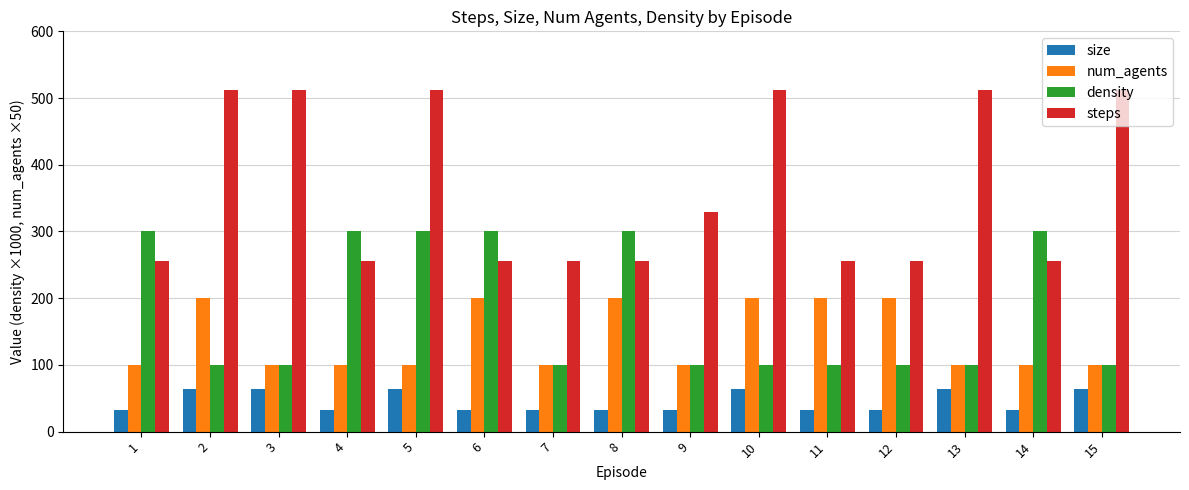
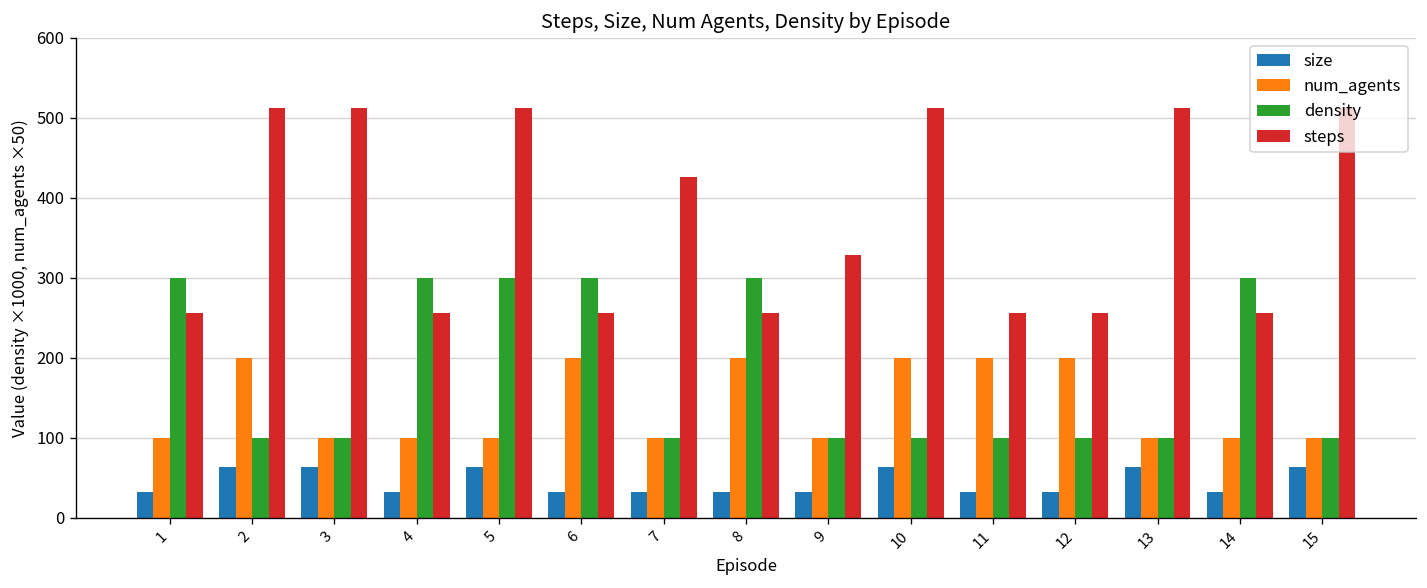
  {
    "size": {
      "1": 30,
      "2": 60,
      "3": 60,
      "4": 30,
      "5": 60,
      "6": 30,
      "7": 30,
      "8": 30,
      "9": 30,
      "10": 60,
      "11": 30,
      "12": 30,
      "13": 60,
      "14": 30,
      "15": 60
    },
    "num_agents": {
      "1": 100,
      "2": 200,
      "3": 100,
      "4": 100,
      "5": 100,
      "6": 200,
      "7": 100,
      "8": 200,
      "9": 100,
      "10": 200,
      "11": 200,
      "12": 200,
      "13": 100,
      "14": 100,
      "15": 100
    },
    "density": {
      "1": 300,
      "2": 100,
      "3": 100,
      "4": 300,
      "5": 300,
      "6": 300,
      "7": 100,
      "8": 300,
      "9": 100,
      "10": 100,
      "11": 100,
      "12": 100,
      "13": 100,
      "14": 300,
      "15": 100
    },
    "steps": {
      "1": 260,
      "2": 510,
      "3": 510,
      "4": 260,
      "5": 510,
      "6": 260,
-     "7": 260,
+     "7": 430,
      "8": 260,
      "9": 330,
      "10": 510,
      "11": 260,
      "12": 260,
      "13": 510,
      "14": 260
    }
  }
